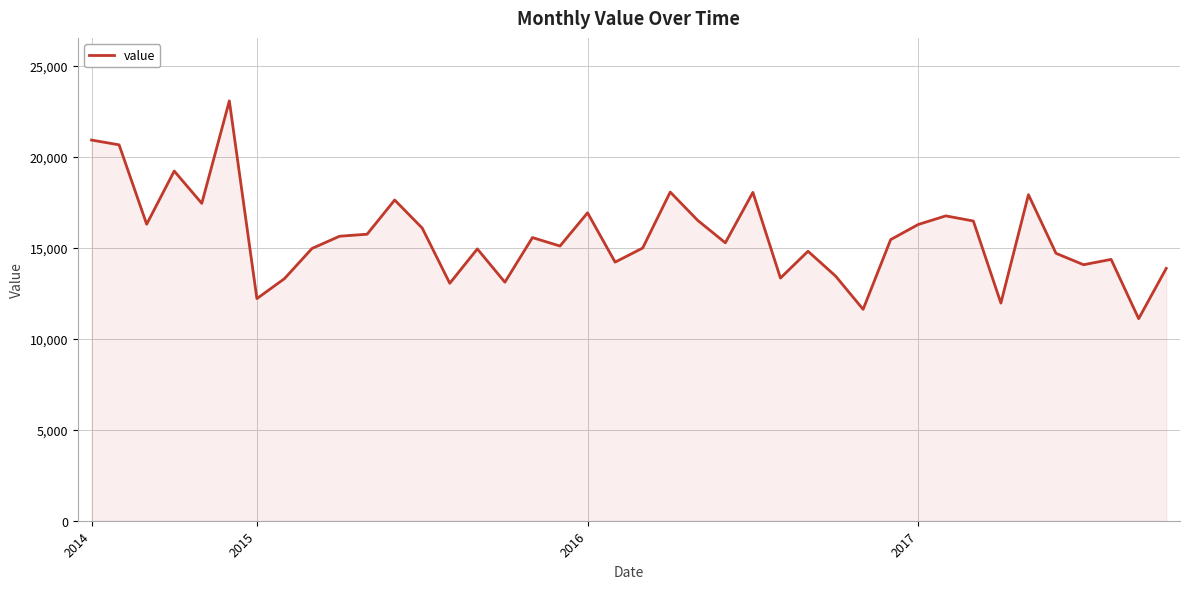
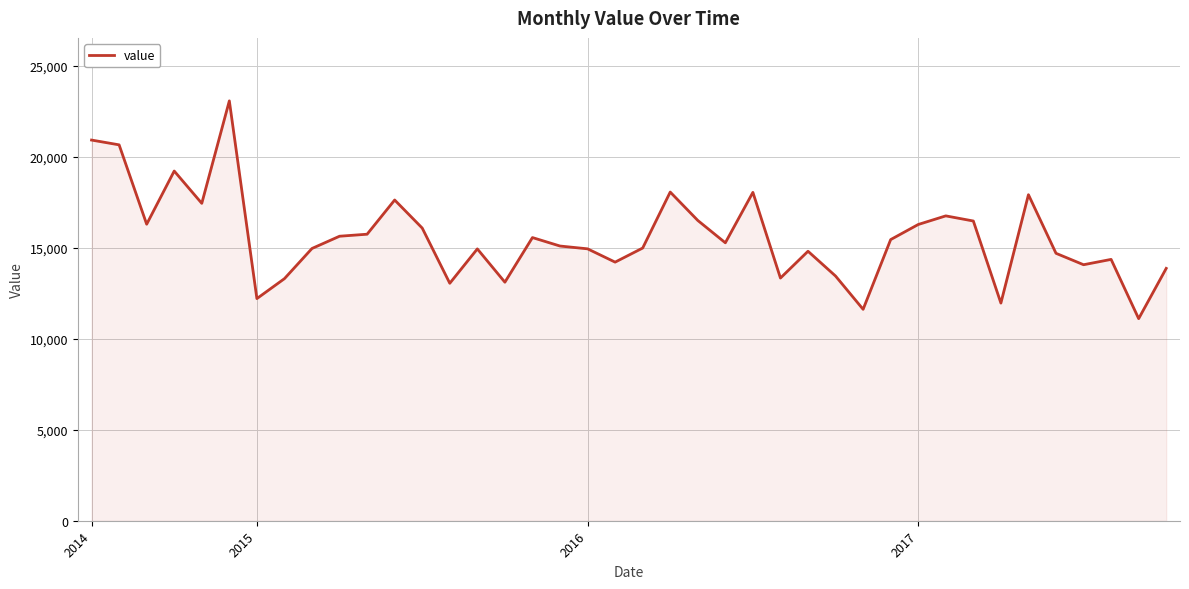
  {
    "2014": "20,900",
    "2015": "12,200",
-   "2016": "16,900",
+   "2016": "15,000",
    "2017": "16,300"
  }
